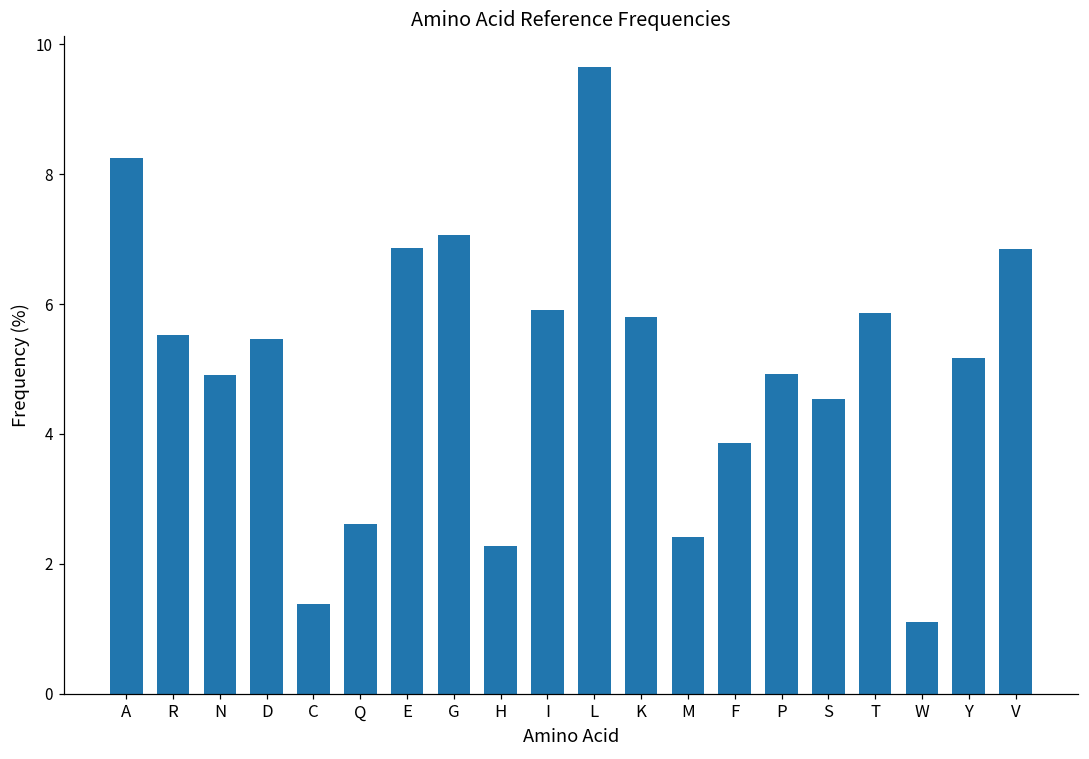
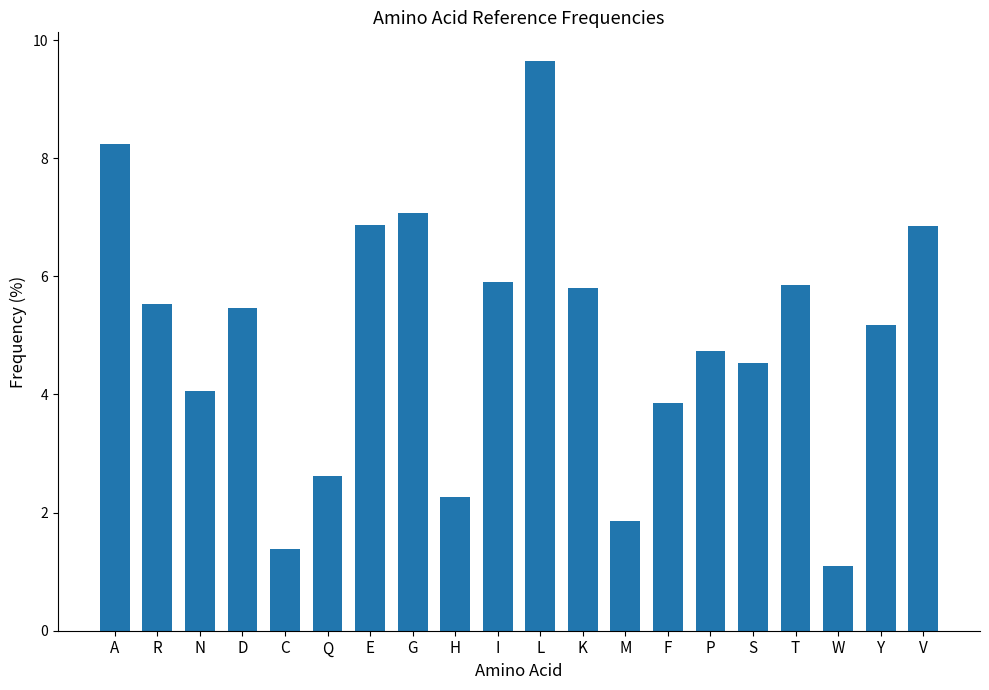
  {
    "A": 8.3,
    "R": 5.5,
-   "N": 4.9,
+   "N": 4.1,
    "D": 5.5,
    "C": 1.4,
    "Q": 2.6,
    "E": 6.9,
    "G": 7.1,
    "H": 2.3,
    "I": 5.9,
    "L": 9.7,
    "K": 5.8,
-   "M": 2.4,
+   "M": 1.9,
    "F": 3.9,
-   "P": 4.9,
+   "P": 4.7,
    "S": 4.5,
    "T": 5.9,
    "W": 1.1,
    "Y": 5.2,
    "V": 6.9
  }
